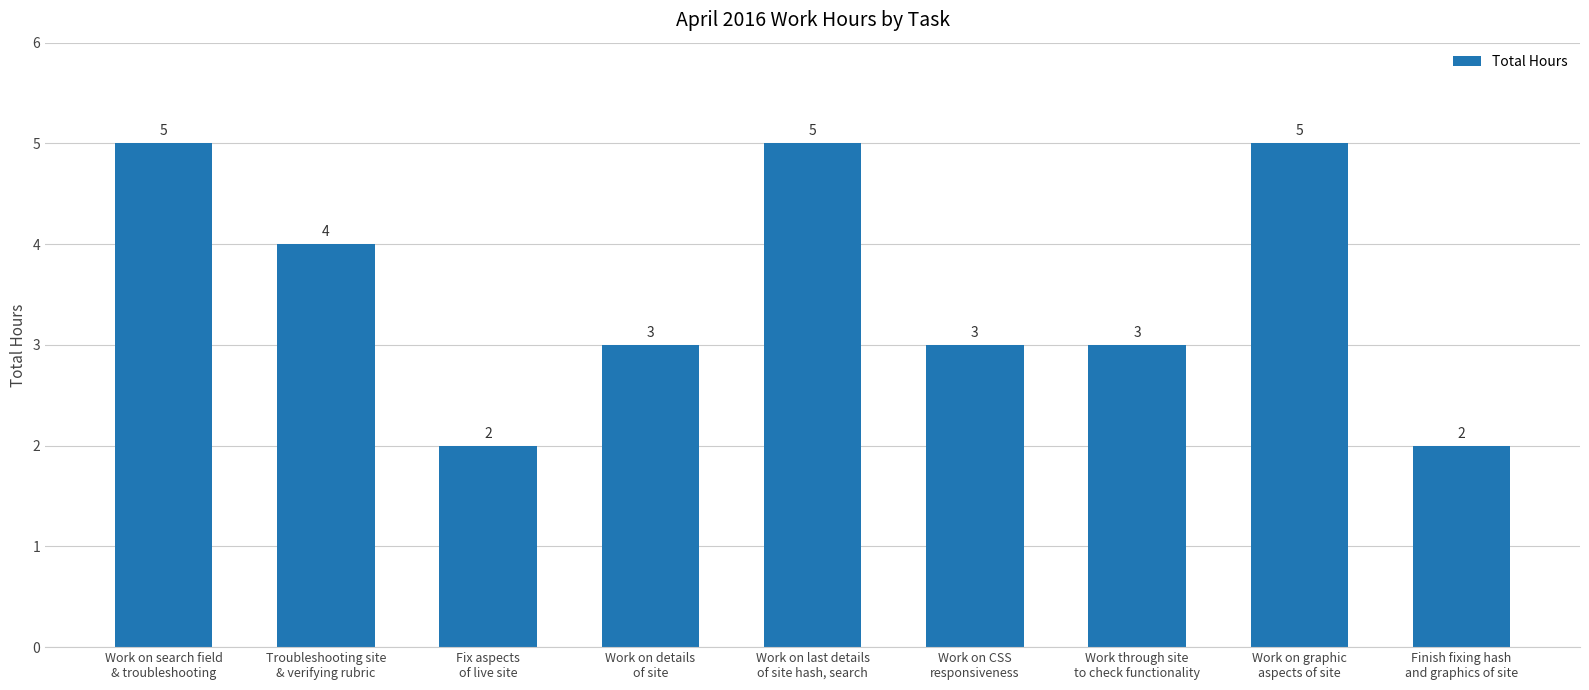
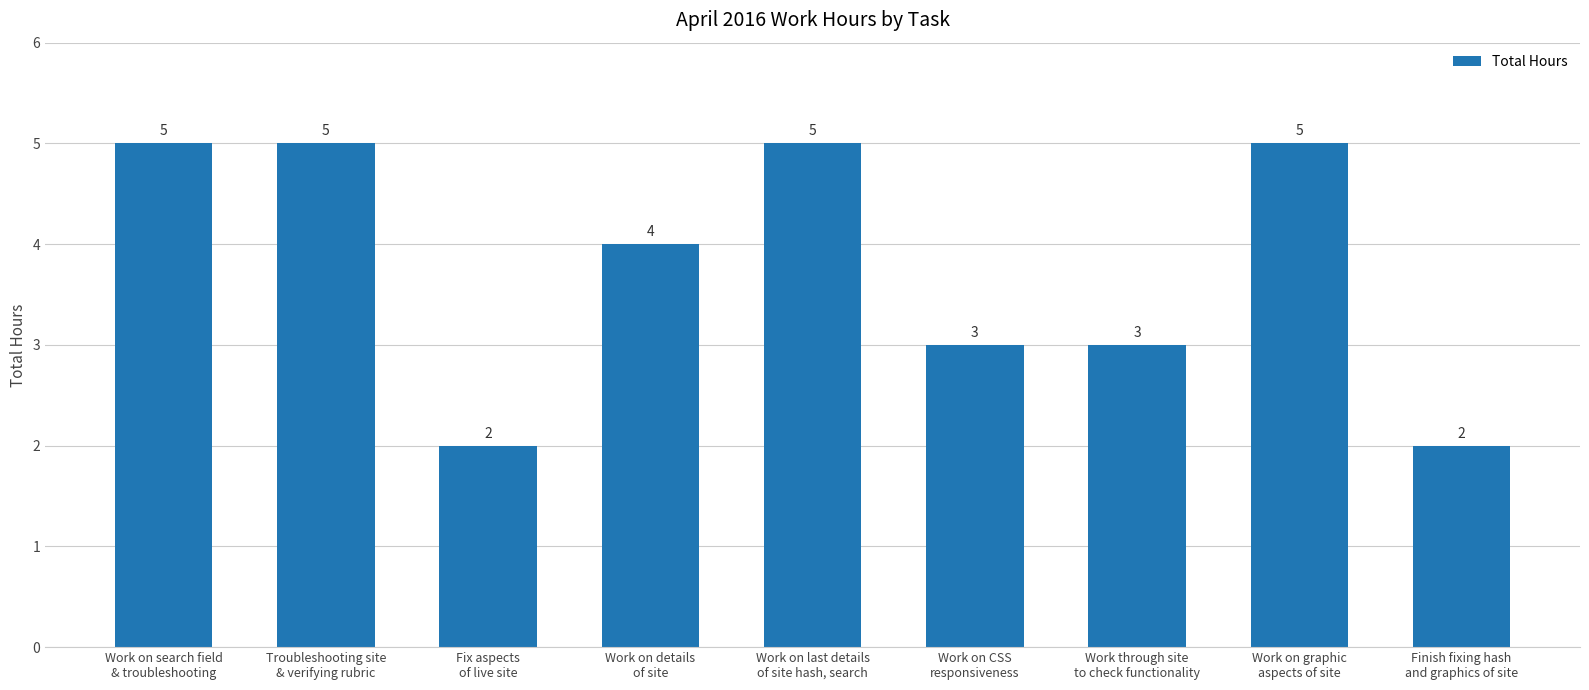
  {
    "Work on search field & troubleshooting": 5,
-   "Troubleshooting site & verifying rubric": 4,
+   "Troubleshooting site & verifying rubric": 5,
    "Fix aspects of live site": 2,
-   "Work on details of site": 3,
+   "Work on details of site": 4,
    "Work on last details of site hash, search": 5,
    "Work on CSS responsiveness": 3,
    "Work through site to check functionality": 3,
    "Work on graphic aspects of site": 5,
    "Finish fixing hash and graphics of site": 2
  }
